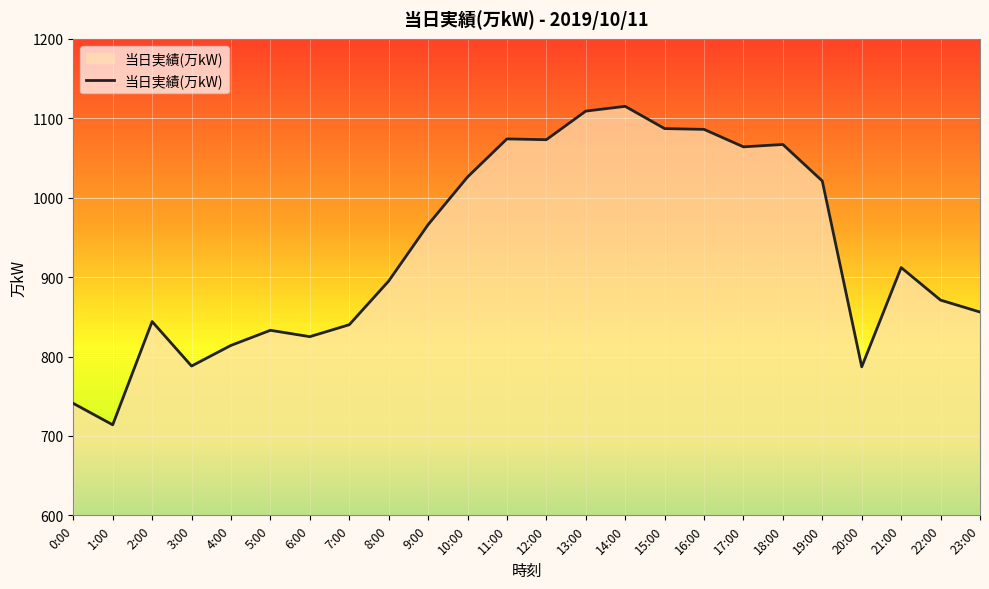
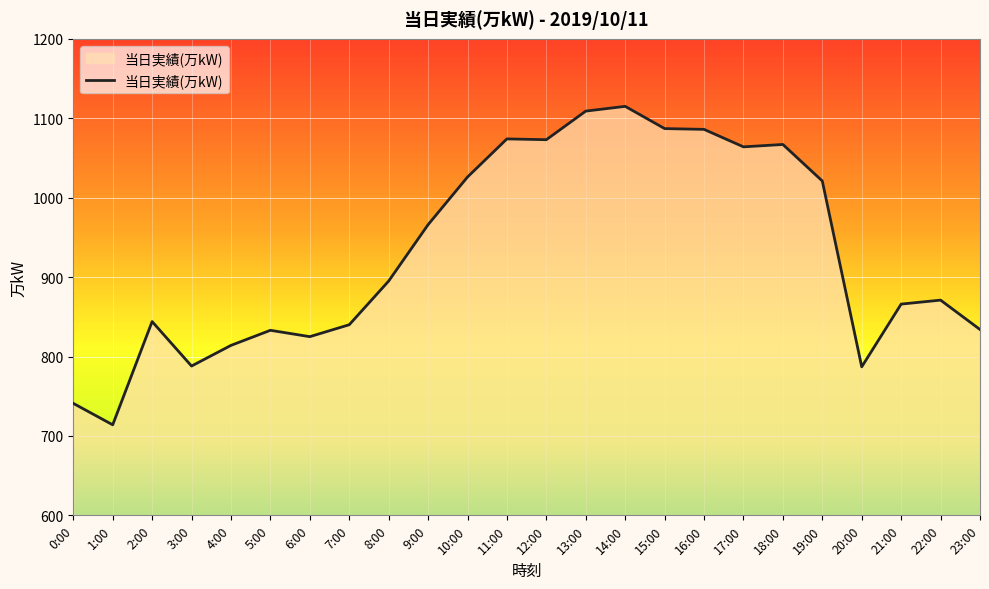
  {
    "0:00": 740,
    "1:00": 710,
    "2:00": 840,
    "3:00": 790,
    "4:00": 810,
    "5:00": 830,
    "6:00": 830,
    "7:00": 840,
    "8:00": 900,
    "9:00": 970,
    "10:00": 1030,
    "11:00": 1070,
    "12:00": 1070,
    "13:00": 1110,
    "14:00": 1120,
    "15:00": 1090,
    "16:00": 1090,
    "17:00": 1060,
    "18:00": 1070,
    "19:00": 1020,
    "20:00": 790,
-   "21:00": 910,
+   "21:00": 870,
    "22:00": 870,
-   "23:00": 860
+   "23:00": 830
  }
